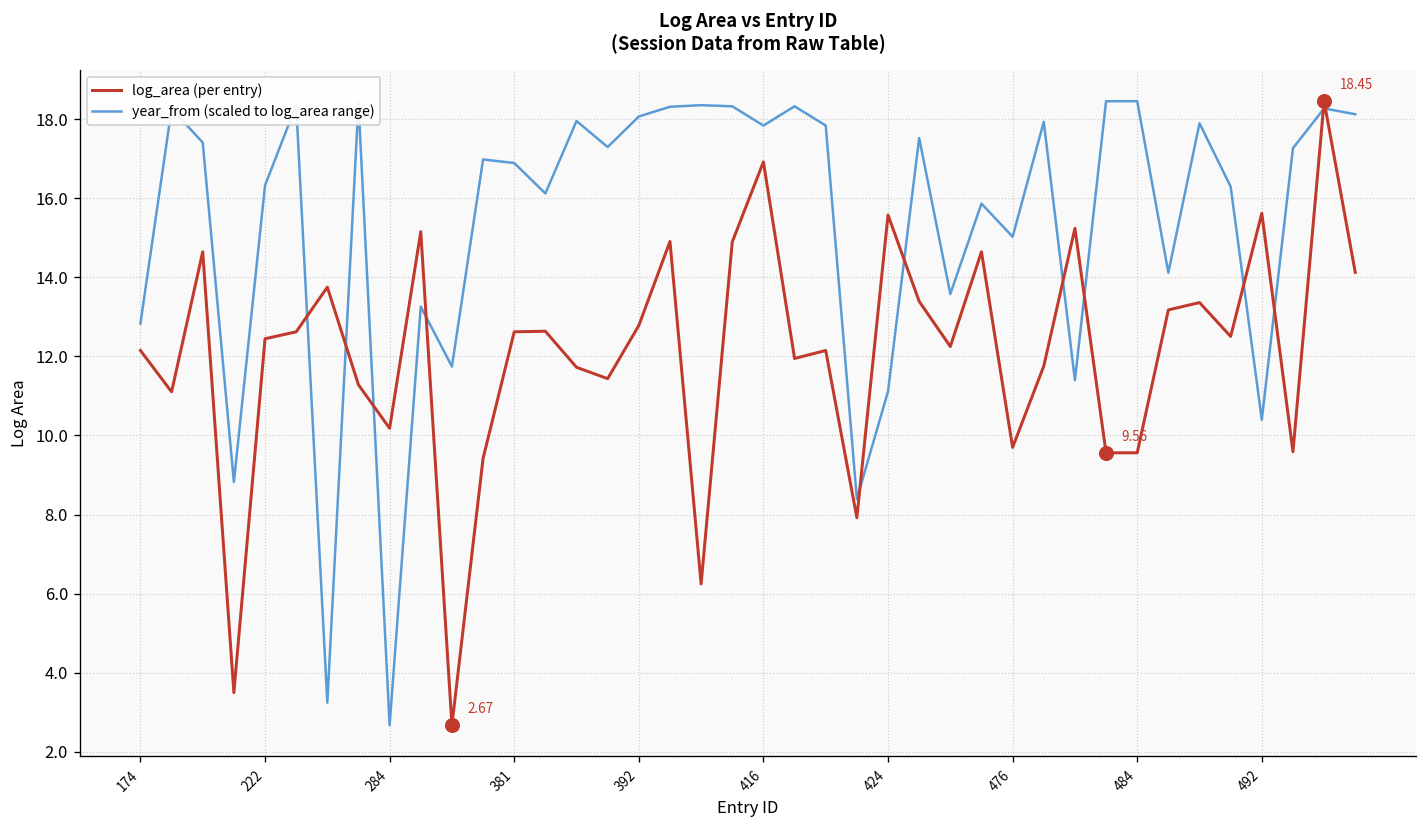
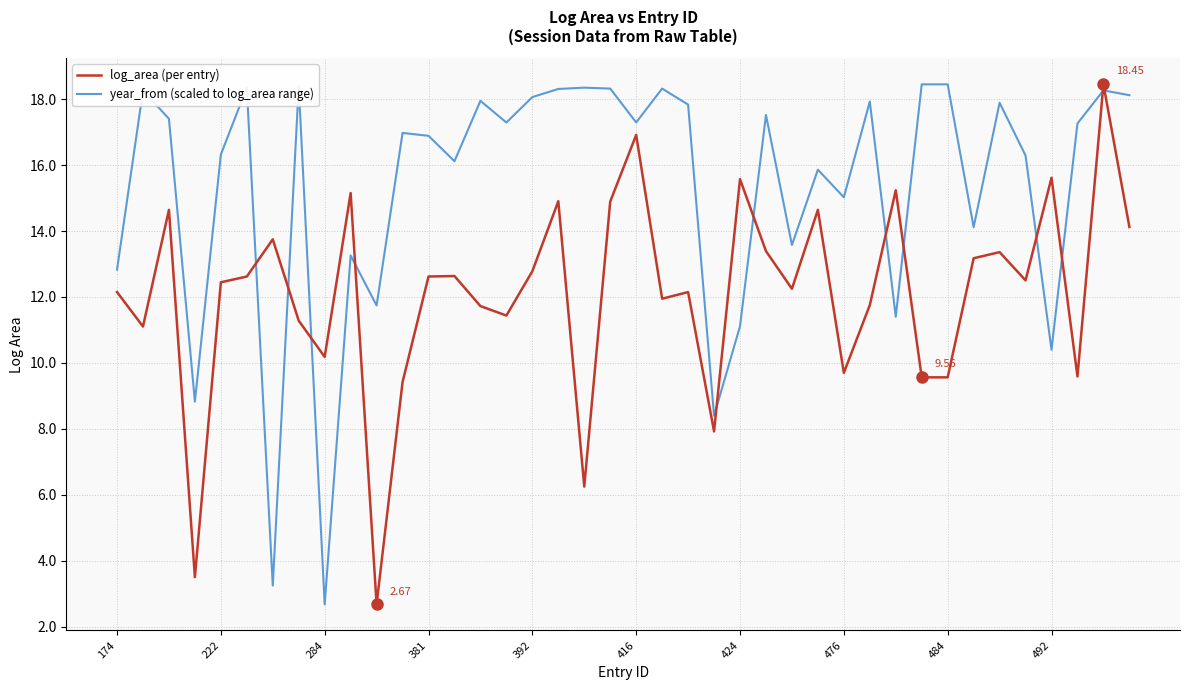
  {
    "year_from (scaled to log_area range)": {
      "174": 12.8,
      "222": 16.3,
      "284": 2.7,
      "381": 16.9,
      "392": 18.1,
-     "416": 17.8,
+     "416": 17.3,
      "424": 11.1,
      "476": 15.0,
      "484": 18.5,
      "492": 10.4
    }
  }
